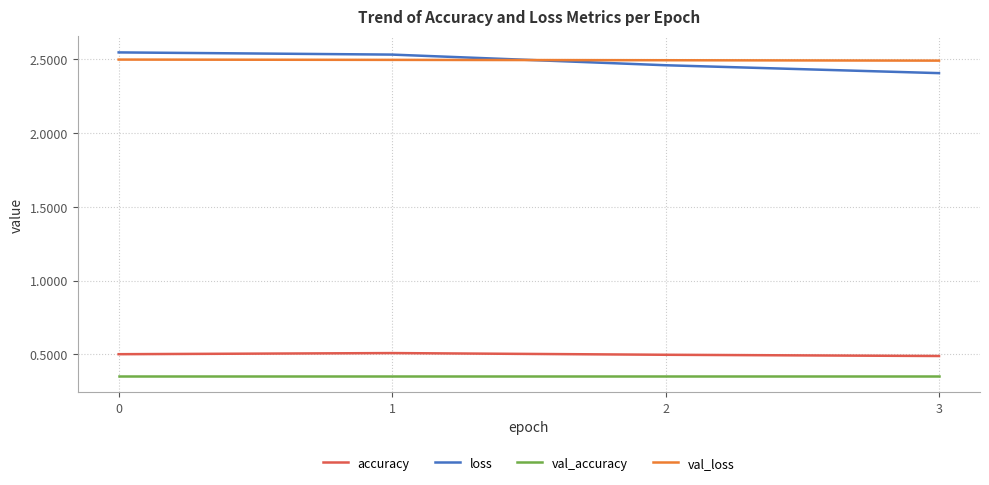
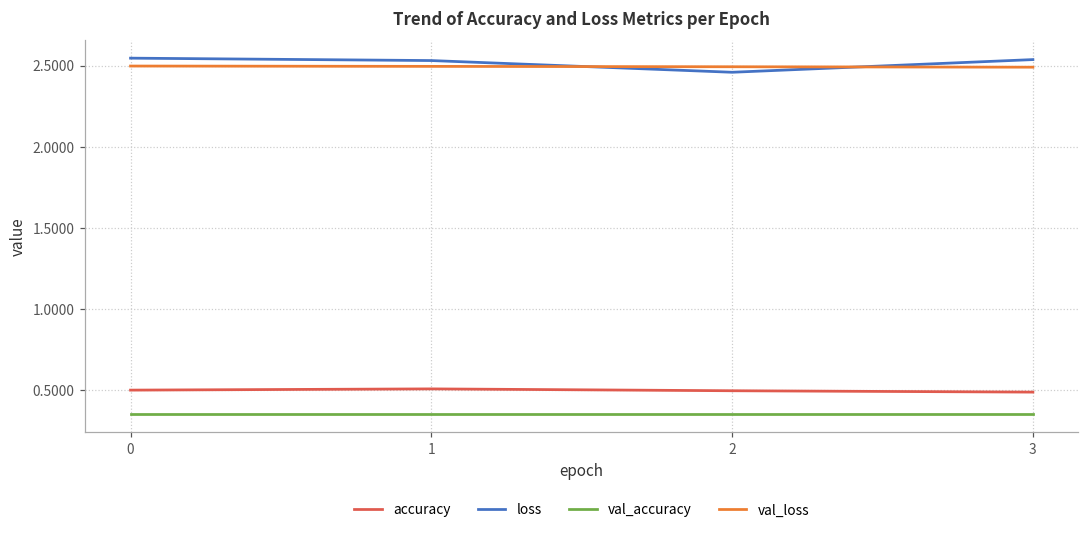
  {
    "loss": {
      "0": 2.55,
      "1": 2.53,
      "2": 2.46,
-     "3": 2.41
+     "3": 2.54
    },
    "val_accuracy": {
      "0": 0.35,
      "1": 0.35,
      "2": 0.35,
      "3": 0.35
    }
  }
